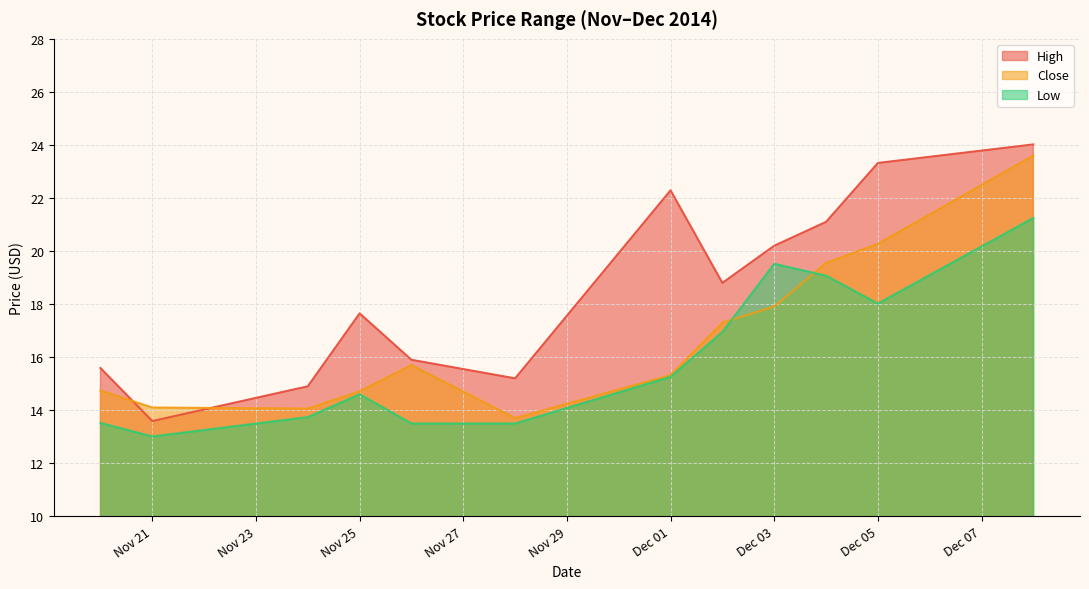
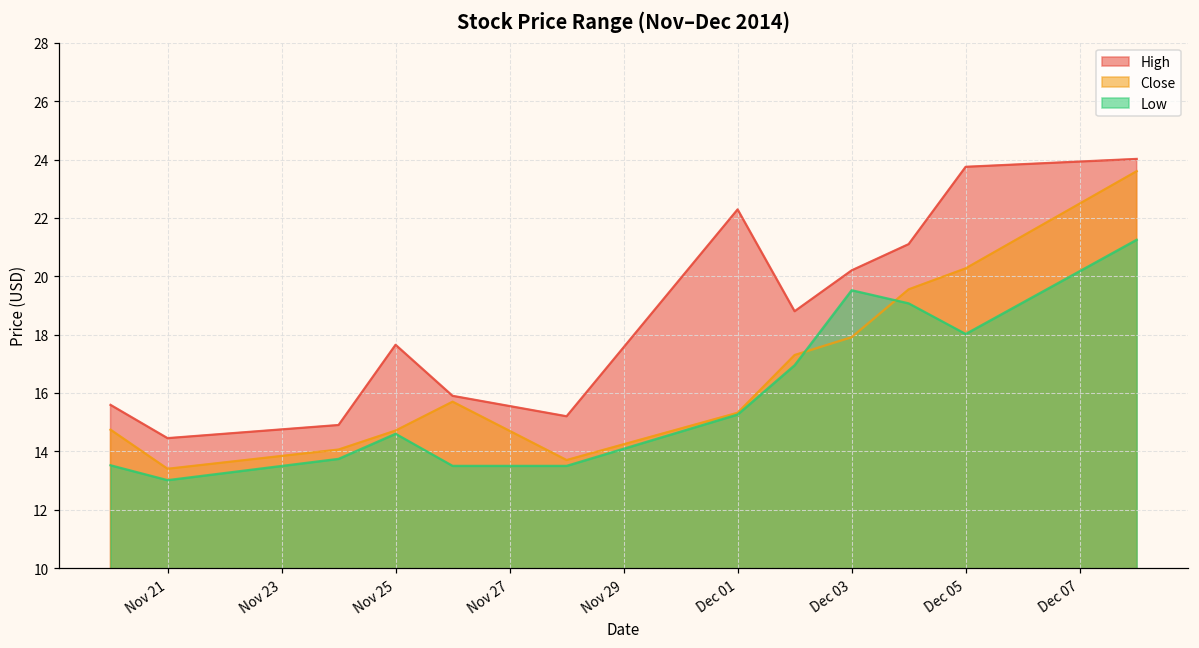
  {
    "High": {
-     "Nov 21": 13.6,
+     "Nov 21": 14.5,
      "Nov 25": 17.7,
      "Dec 01": 22.3,
      "Dec 03": 20.2,
-     "Dec 05": 23.3
+     "Dec 05": 23.8
    },
    "Close": {
-     "Nov 21": 14.1,
+     "Nov 21": 13.4,
      "Nov 25": 14.7,
      "Dec 03": 17.9,
      "Dec 05": 20.3
    },
    "Low": {
      "Nov 21": 13.0,
      "Nov 25": 14.6,
      "Dec 03": 19.5,
      "Dec 05": 18.0
    }
  }
